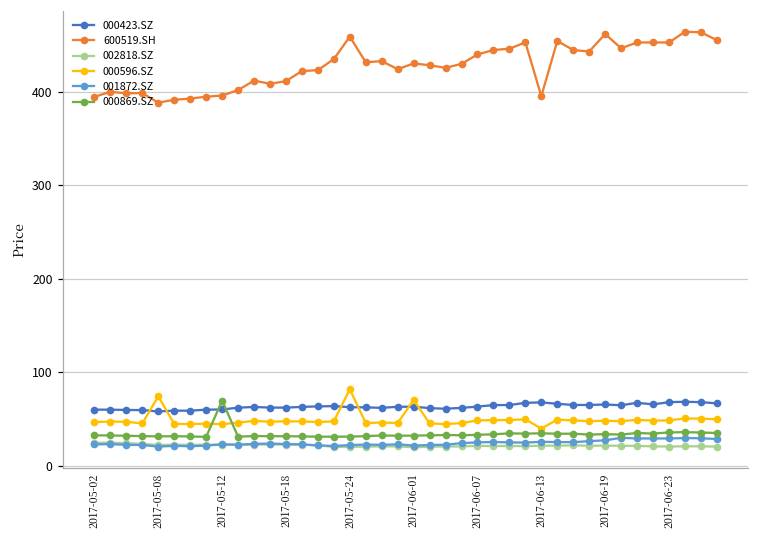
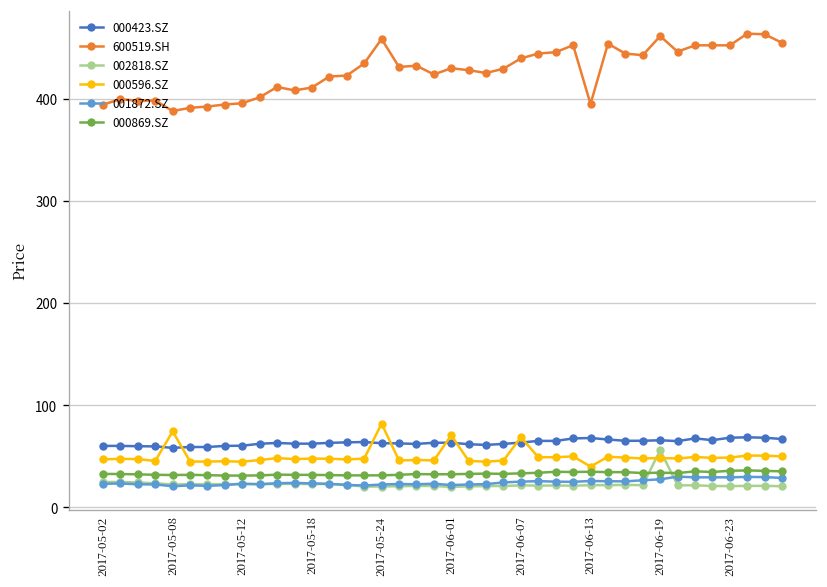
  {
    "600519.SH": {
      "2017-05-02": 390,
      "2017-05-08": 390,
      "2017-05-12": 400,
      "2017-05-18": 410,
      "2017-05-24": 460,
      "2017-06-01": 430,
      "2017-06-07": 440,
      "2017-06-13": 400,
      "2017-06-19": 460,
      "2017-06-23": 450
    },
    "002818.SZ": {
      "2017-06-07": 20,
      "2017-06-13": 20,
-     "2017-06-19": 20,
+     "2017-06-19": 60,
      "2017-06-23": 20
    },
    "000596.SZ": {
      "2017-05-02": 50,
      "2017-05-08": 70,
      "2017-05-12": 40,
      "2017-05-18": 50,
      "2017-05-24": 80,
      "2017-06-01": 70,
-     "2017-06-07": 50,
+     "2017-06-07": 70,
      "2017-06-13": 40,
      "2017-06-19": 50,
      "2017-06-23": 50
    },
    "000869.SZ": {
      "2017-05-02": 30,
      "2017-05-08": 30,
-     "2017-05-12": 70,
+     "2017-05-12": 30,
      "2017-05-18": 30,
      "2017-05-24": 30,
      "2017-06-01": 30,
      "2017-06-07": 30,
      "2017-06-13": 30,
      "2017-06-19": 30,
      "2017-06-23": 40
    }
  }
